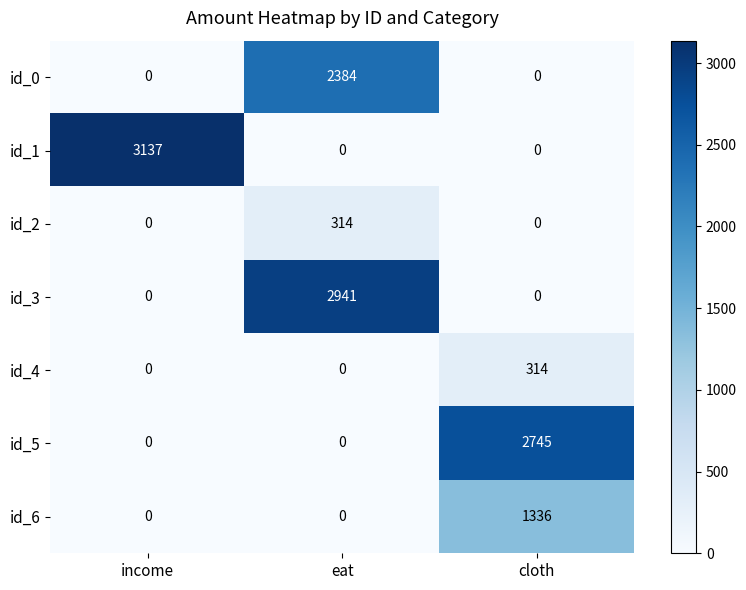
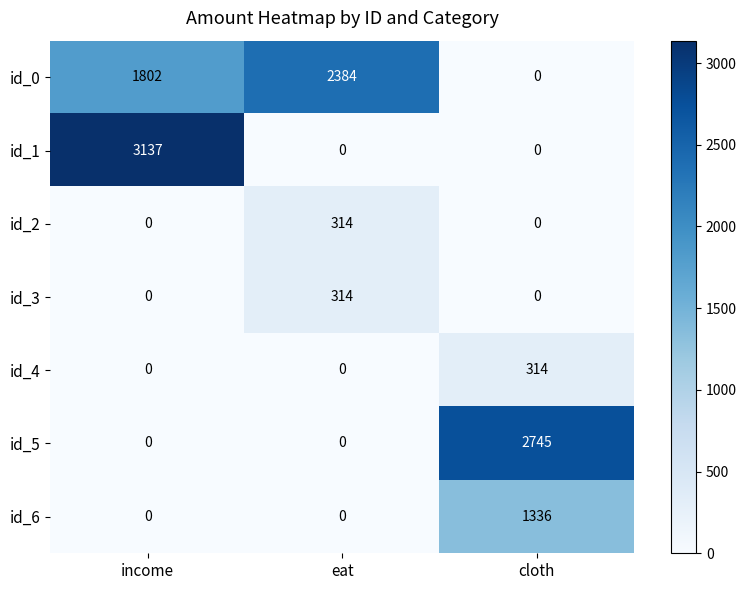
  {
    "id_0": {
-     "income": 0,
+     "income": 1802,
      "eat": 2384,
      "cloth": 0
    },
    "id_1": {
      "income": 3137,
      "eat": 0,
      "cloth": 0
    },
    "id_2": {
      "income": 0,
      "eat": 314,
      "cloth": 0
    },
    "id_3": {
      "income": 0,
-     "eat": 2941,
+     "eat": 314,
      "cloth": 0
    },
    "id_4": {
      "income": 0,
      "eat": 0,
      "cloth": 314
    },
    "id_5": {
      "income": 0,
      "eat": 0,
      "cloth": 2745
    },
    "id_6": {
      "income": 0,
      "eat": 0,
      "cloth": 1336
    }
  }
